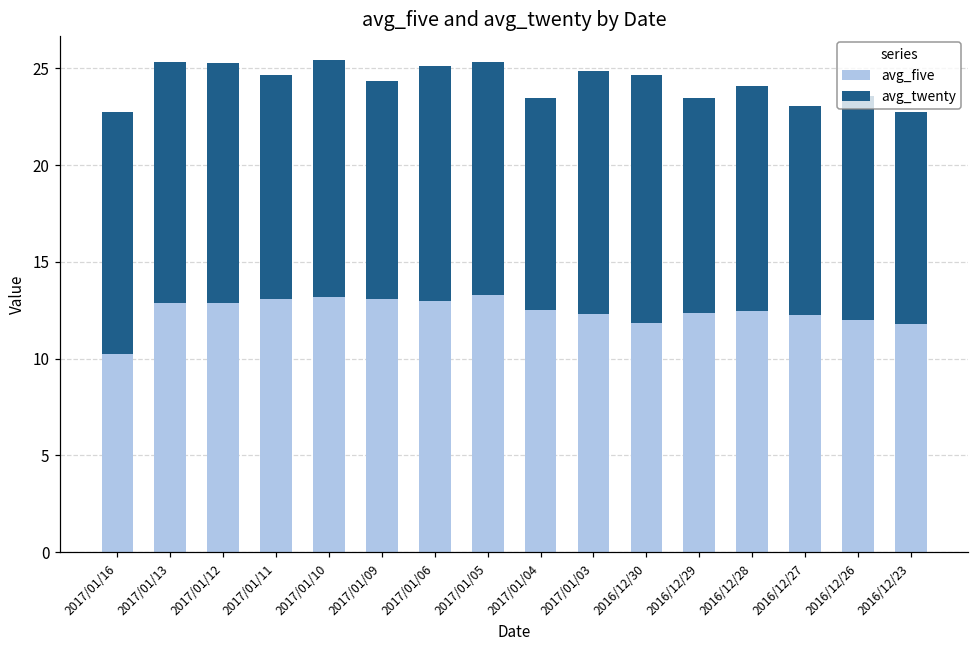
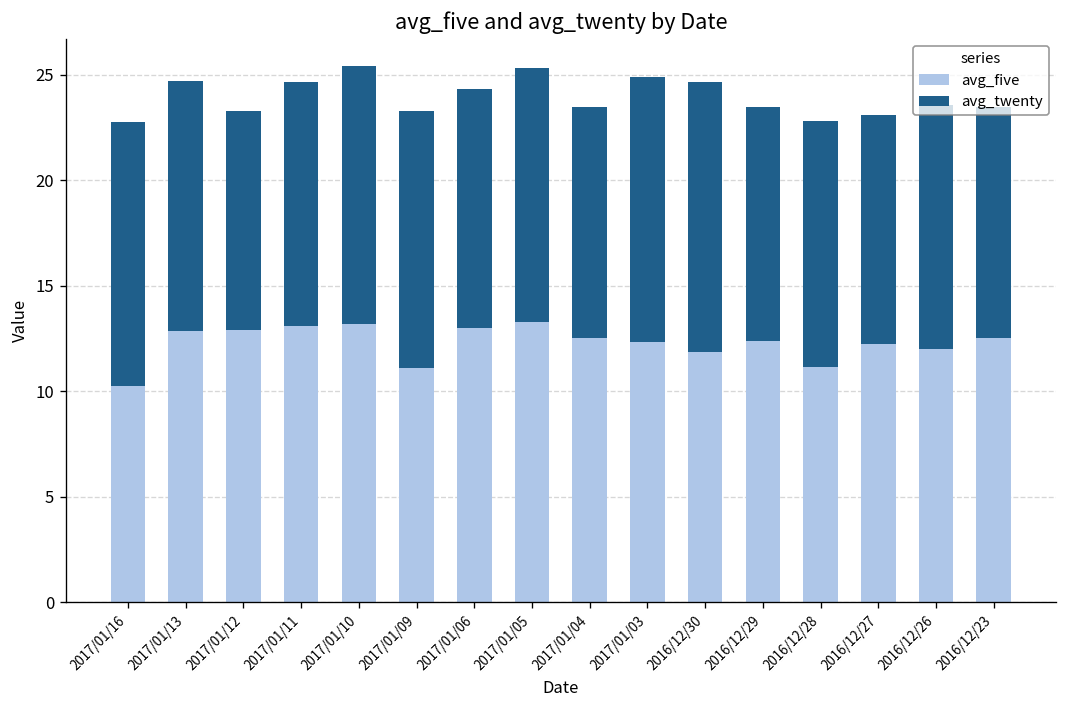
  {
    "avg_five": {
      "2017/01/16": 10.3,
      "2017/01/13": 12.9,
      "2017/01/12": 12.9,
      "2017/01/11": 13.1,
      "2017/01/10": 13.2,
-     "2017/01/09": 13.1,
+     "2017/01/09": 11.1,
      "2017/01/06": 13.0,
      "2017/01/05": 13.3,
      "2017/01/04": 12.5,
      "2017/01/03": 12.3,
      "2016/12/30": 11.9,
      "2016/12/29": 12.4,
-     "2016/12/28": 12.4,
+     "2016/12/28": 11.1,
      "2016/12/27": 12.2,
      "2016/12/26": 12.0,
-     "2016/12/23": 11.8
+     "2016/12/23": 12.5
    },
    "avg_twenty": {
      "2017/01/16": 12.5,
-     "2017/01/13": 12.5,
-     "2017/01/12": 12.4,
+     "2017/01/13": 11.9,
+     "2017/01/12": 10.4,
      "2017/01/11": 11.6,
      "2017/01/10": 12.2,
-     "2017/01/09": 11.2,
-     "2017/01/06": 12.1,
+     "2017/01/09": 12.2,
+     "2017/01/06": 11.3,
      "2017/01/05": 12.0,
      "2017/01/04": 10.9,
      "2017/01/03": 12.6,
      "2016/12/30": 12.8,
      "2016/12/29": 11.1,
      "2016/12/28": 11.7,
      "2016/12/27": 10.8
    }
  }
